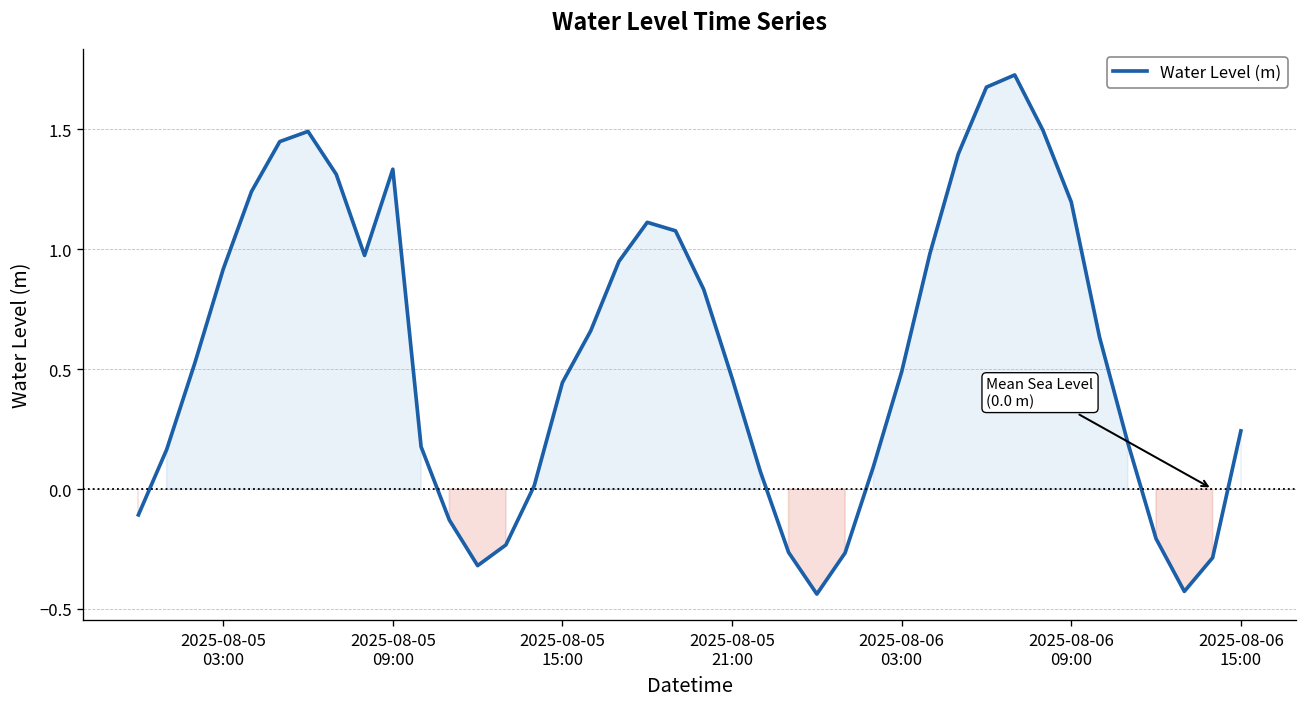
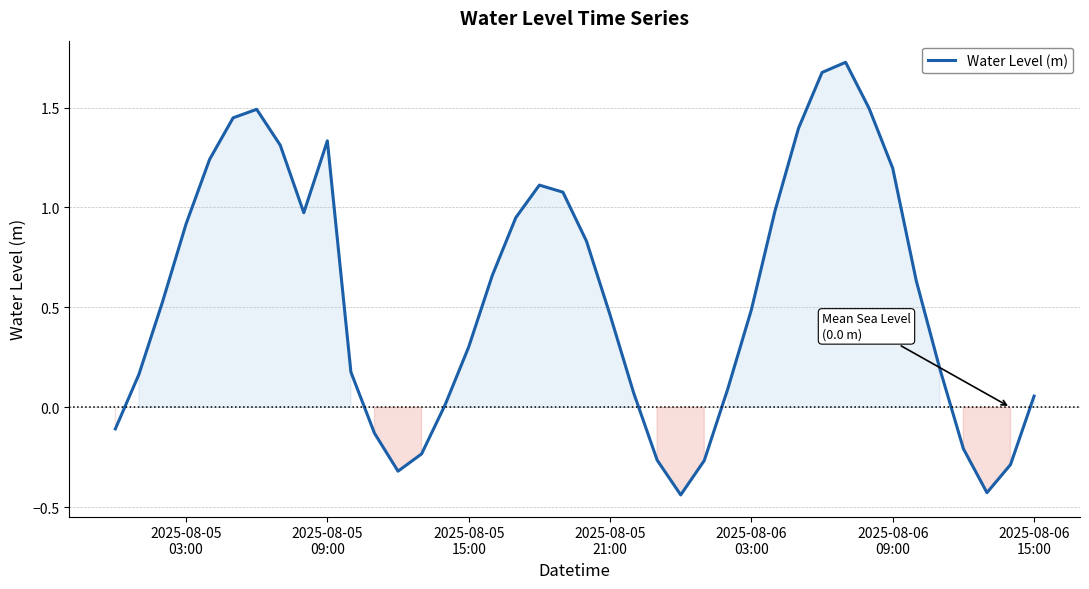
  {
    "2025-08-05 03:00": 0.92,
    "2025-08-05 09:00": 1.33,
-   "2025-08-05 15:00": 0.44,
+   "2025-08-05 15:00": 0.30,
    "2025-08-05 21:00": 0.46,
    "2025-08-06 03:00": 0.49,
    "2025-08-06 09:00": 1.20,
-   "2025-08-06 15:00": 0.24
+   "2025-08-06 15:00": 0.06
  }
